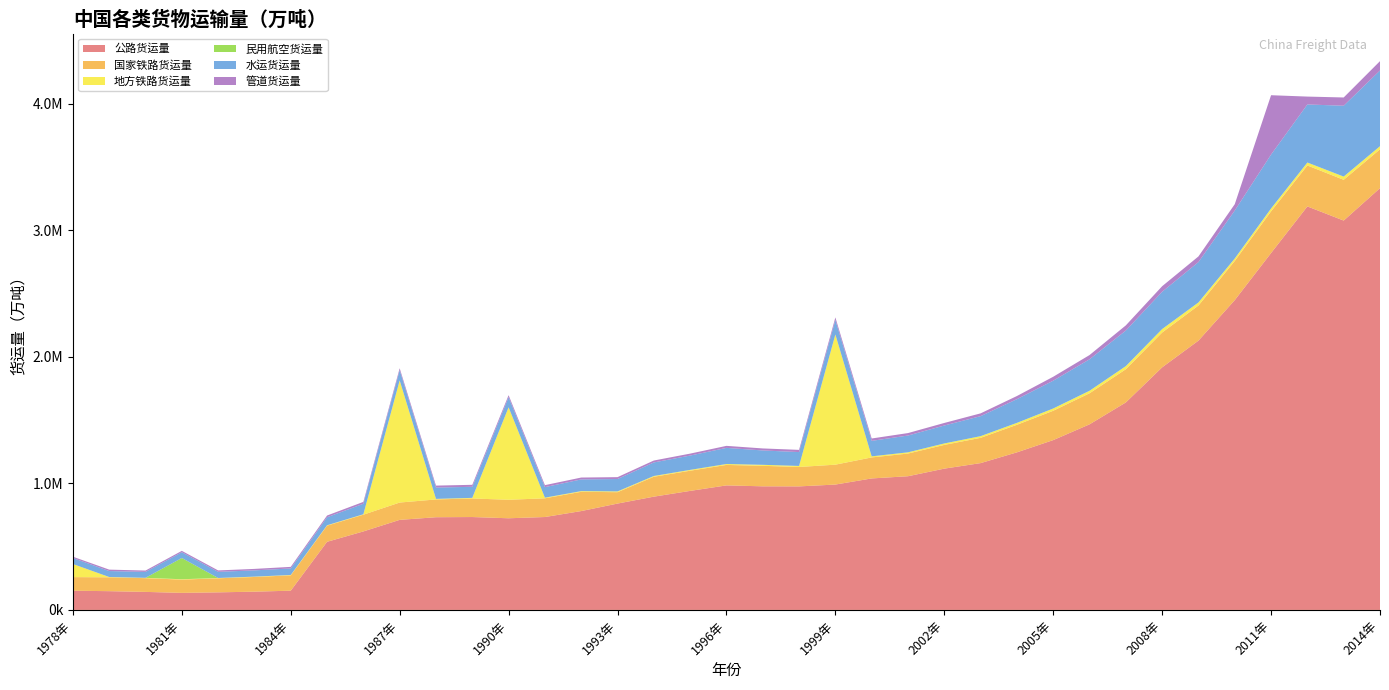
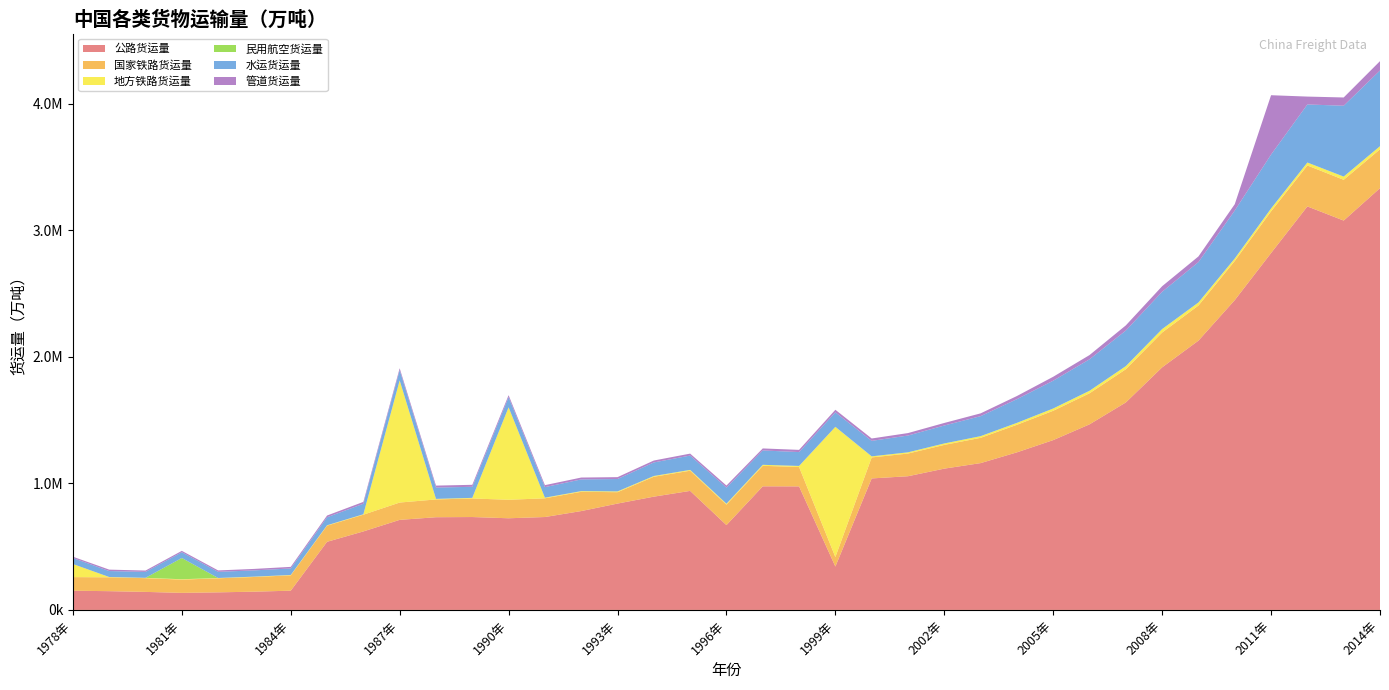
  {
    "公路货运量": {
      "1978年": 150000,
      "1981年": 130000,
      "1984年": 150000,
      "1987年": 710000,
      "1990年": 720000,
      "1993年": 840000,
-     "1996年": 980000,
-     "1999年": 990000,
+     "1996年": 670000,
+     "1999年": 340000,
      "2002年": 1120000,
      "2005年": 1340000,
      "2008年": 1920000,
      "2011年": 2820000,
      "2014年": 3330000
    },
    "国家铁路货运量": {
      "1978年": 110000,
      "1987年": 140000,
      "1990年": 150000,
-     "1999年": 160000,
+     "1999年": 80000,
      "2008年": 280000,
      "2011年": 330000,
      "2014年": 310000
    },
    "民用航空货运量": {
      "1981年": 170000
    },
    "水运货运量": {
      "2005年": 220000,
      "2008年": 290000,
      "2011年": 430000,
      "2014年": 600000
    },
    "管道货运量": {
      "2005年": 30000,
      "2008年": 40000,
      "2011年": 470000,
      "2014年": 70000
    }
  }
